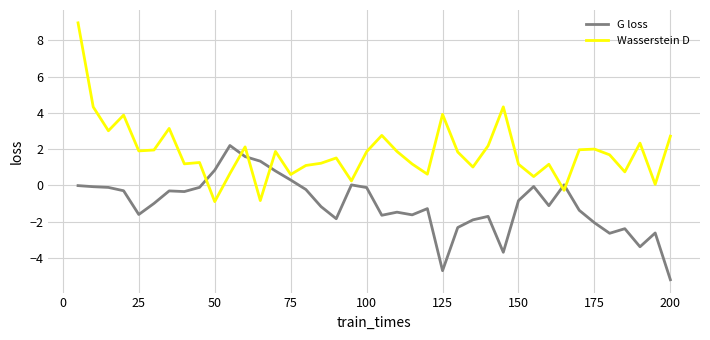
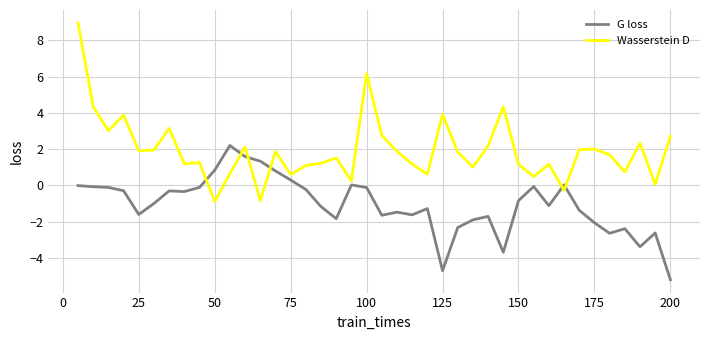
  {
    "G loss": {
      "25": -1.6,
      "50": 0.8,
      "75": 0.3,
      "100": -0.1,
      "125": -4.7,
      "150": -0.8,
      "175": -2.1,
      "200": -5.2
    },
    "Wasserstein D": {
      "25": 1.9,
      "50": -0.9,
      "75": 0.6,
-     "100": 1.9,
+     "100": 6.2,
      "125": 3.9,
      "150": 1.2,
      "175": 2.0,
      "200": 2.7
    }
  }
